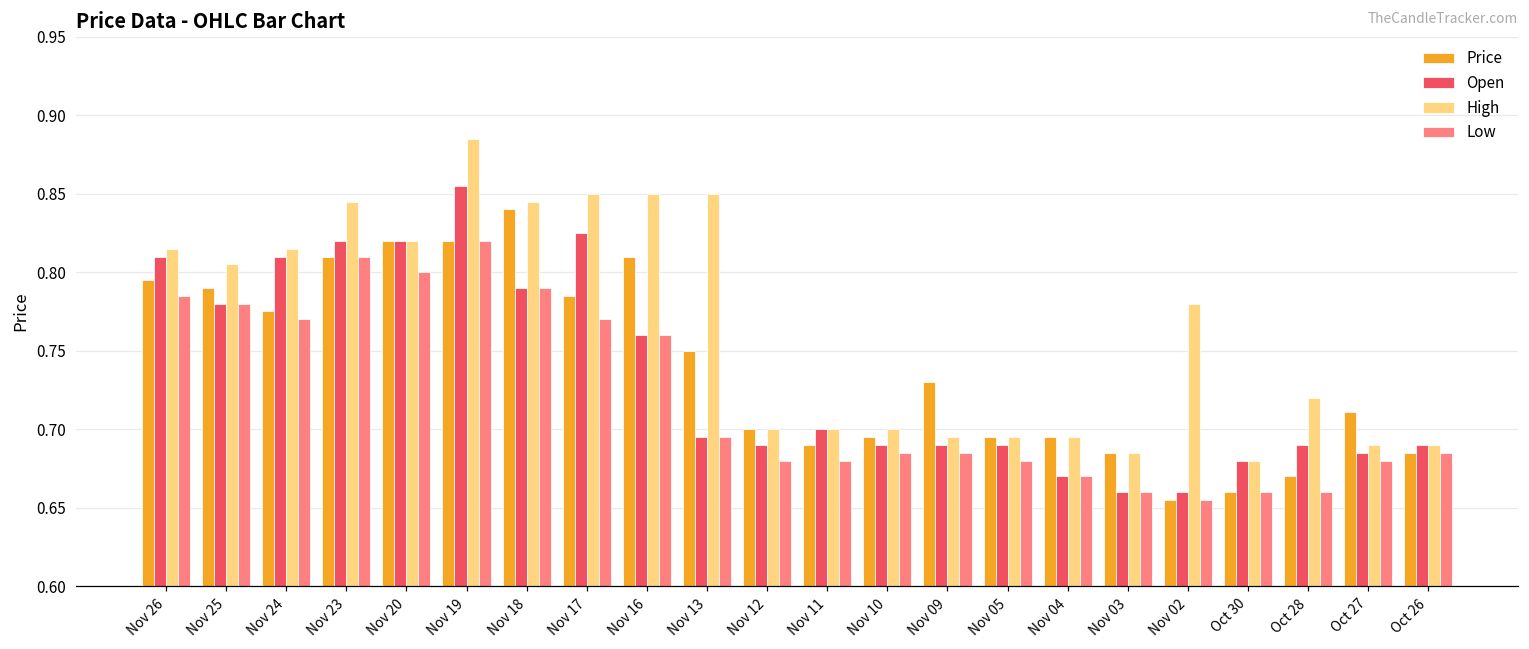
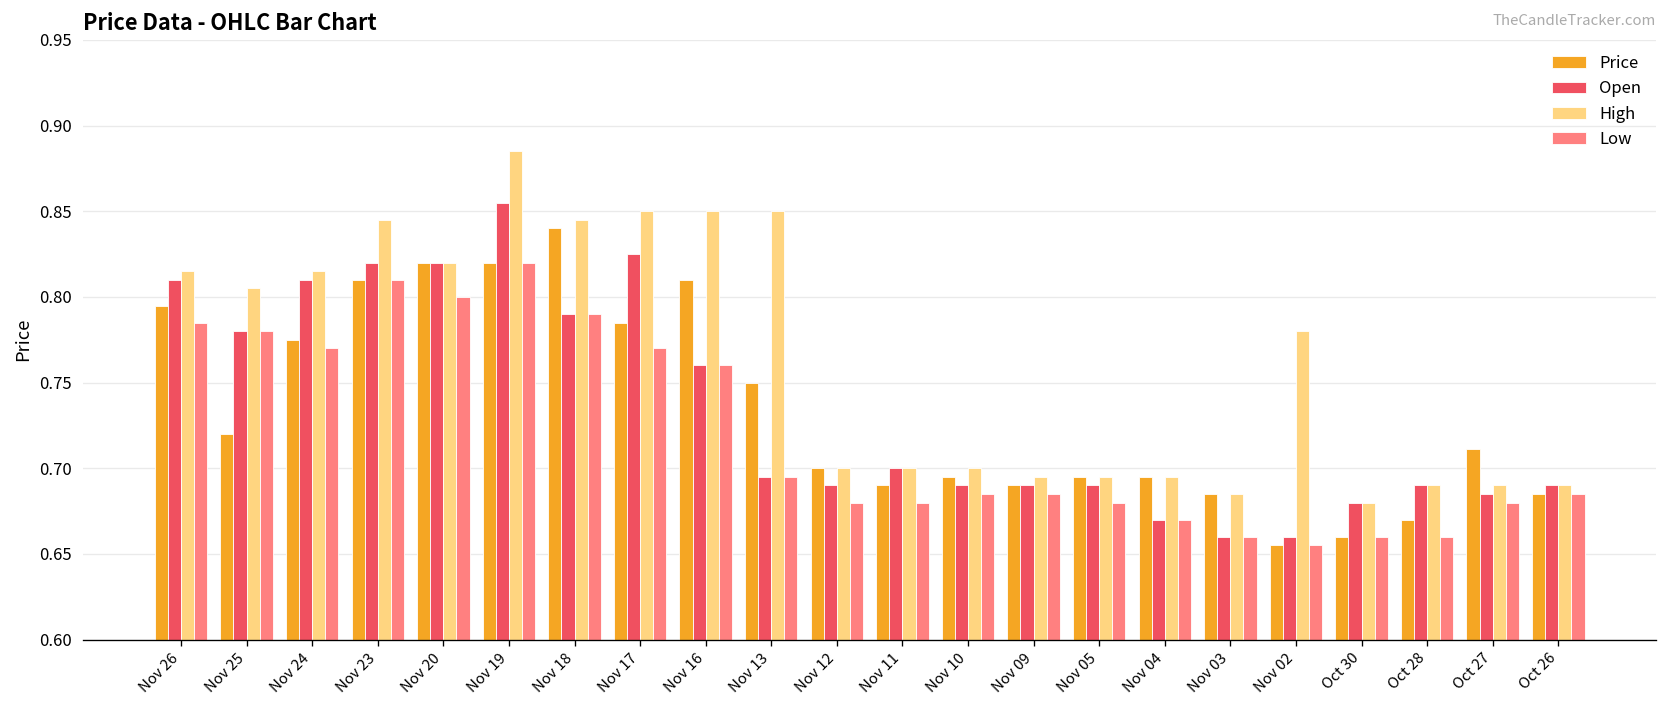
  {
    "Price": {
      "Nov 26": 0.795,
-     "Nov 25": 0.79,
+     "Nov 25": 0.72,
      "Nov 24": 0.775,
      "Nov 23": 0.81,
      "Nov 20": 0.82,
      "Nov 19": 0.82,
      "Nov 18": 0.84,
      "Nov 17": 0.785,
      "Nov 16": 0.81,
      "Nov 13": 0.75,
      "Nov 12": 0.70,
      "Nov 11": 0.69,
      "Nov 10": 0.695,
-     "Nov 09": 0.73,
+     "Nov 09": 0.69,
      "Nov 05": 0.695,
      "Nov 04": 0.695,
      "Nov 03": 0.685,
      "Nov 02": 0.655,
      "Oct 30": 0.66,
      "Oct 28": 0.67,
      "Oct 27": 0.71,
      "Oct 26": 0.685
    },
    "High": {
      "Nov 26": 0.815,
      "Nov 25": 0.805,
      "Nov 24": 0.815,
      "Nov 23": 0.845,
      "Nov 20": 0.82,
      "Nov 19": 0.885,
      "Nov 18": 0.845,
      "Nov 17": 0.85,
      "Nov 16": 0.85,
      "Nov 13": 0.85,
      "Nov 12": 0.70,
      "Nov 11": 0.70,
      "Nov 10": 0.70,
      "Nov 09": 0.695,
      "Nov 05": 0.695,
      "Nov 04": 0.695,
      "Nov 03": 0.685,
      "Nov 02": 0.78,
      "Oct 30": 0.68,
-     "Oct 28": 0.72,
+     "Oct 28": 0.69,
      "Oct 27": 0.69,
      "Oct 26": 0.69
    }
  }
